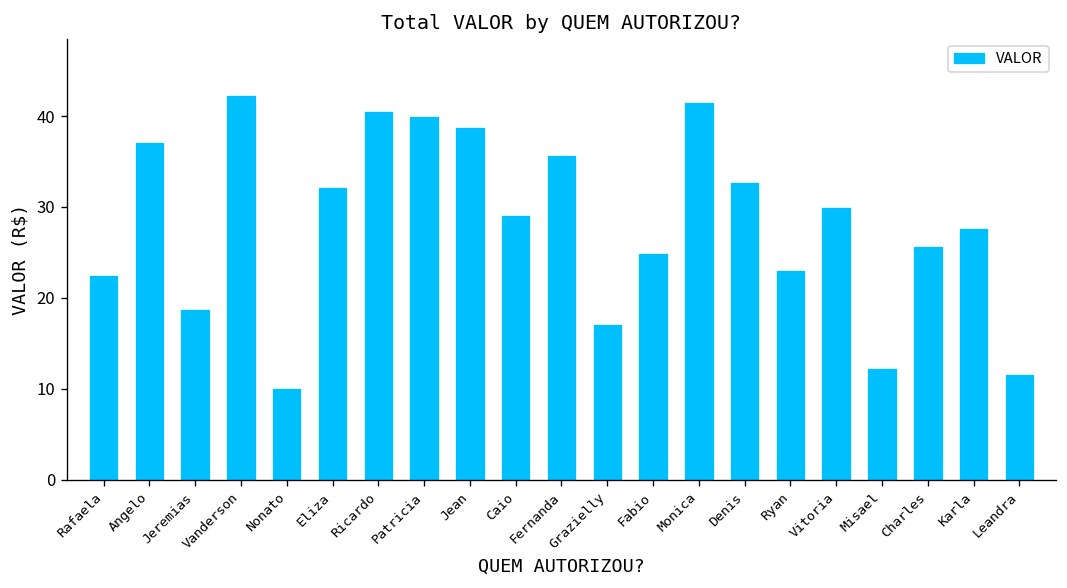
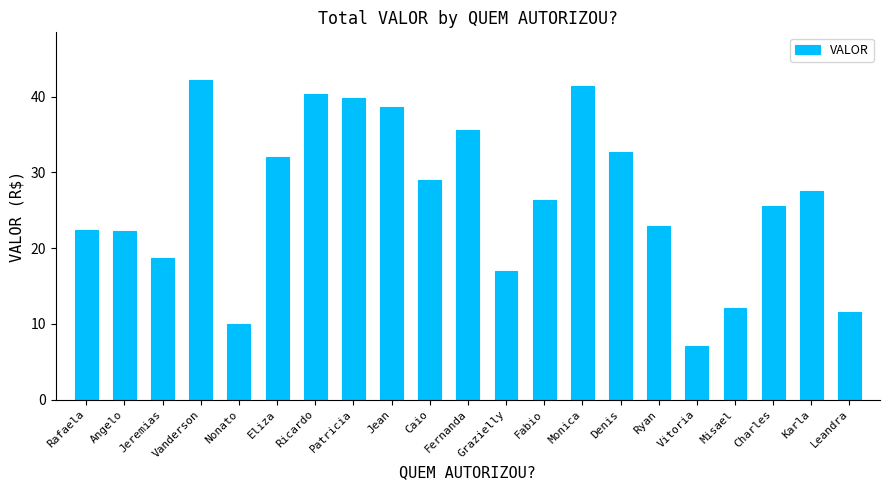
  {
    "Rafaela": 22,
-   "Angelo": 37,
+   "Angelo": 22,
    "Jeremias": 19,
    "Vanderson": 42,
    "Nonato": 10,
    "Eliza": 32,
    "Ricardo": 40,
    "Patricia": 40,
    "Jean": 39,
    "Caio": 29,
    "Fernanda": 36,
    "Grazielly": 17,
-   "Fabio": 25,
+   "Fabio": 26,
    "Monica": 41,
    "Denis": 33,
    "Ryan": 23,
-   "Vitoria": 30,
+   "Vitoria": 7,
    "Misael": 12,
    "Charles": 26,
    "Karla": 28,
    "Leandra": 12
  }
